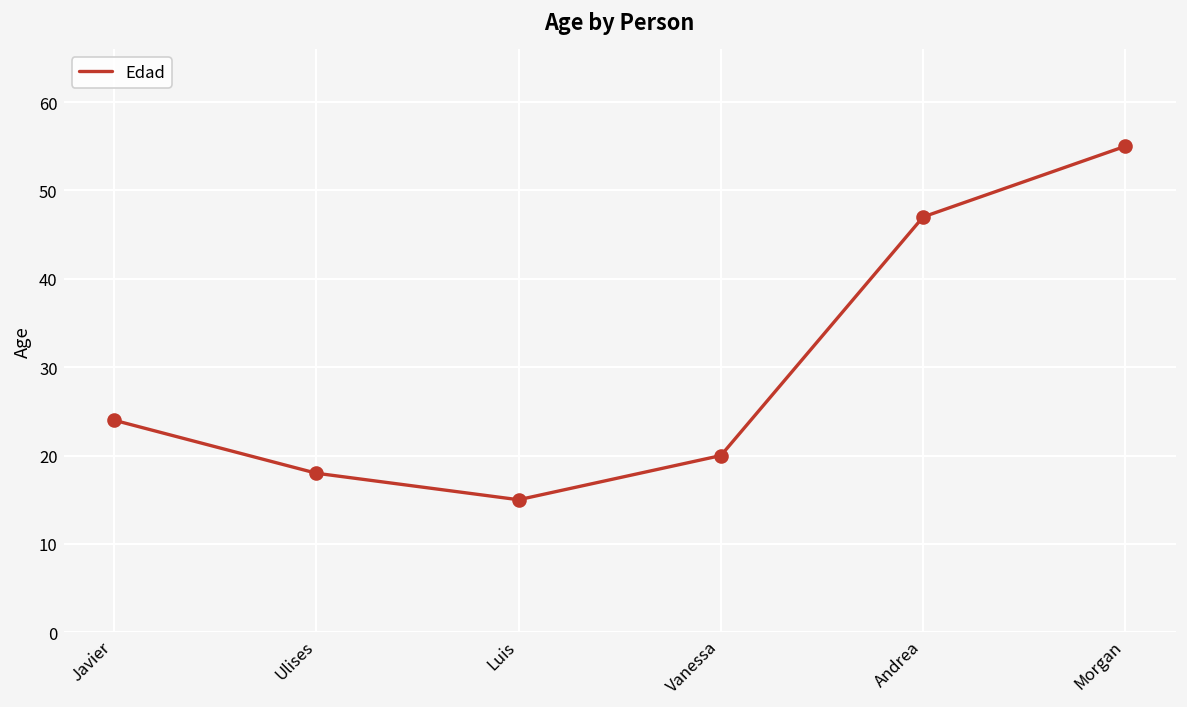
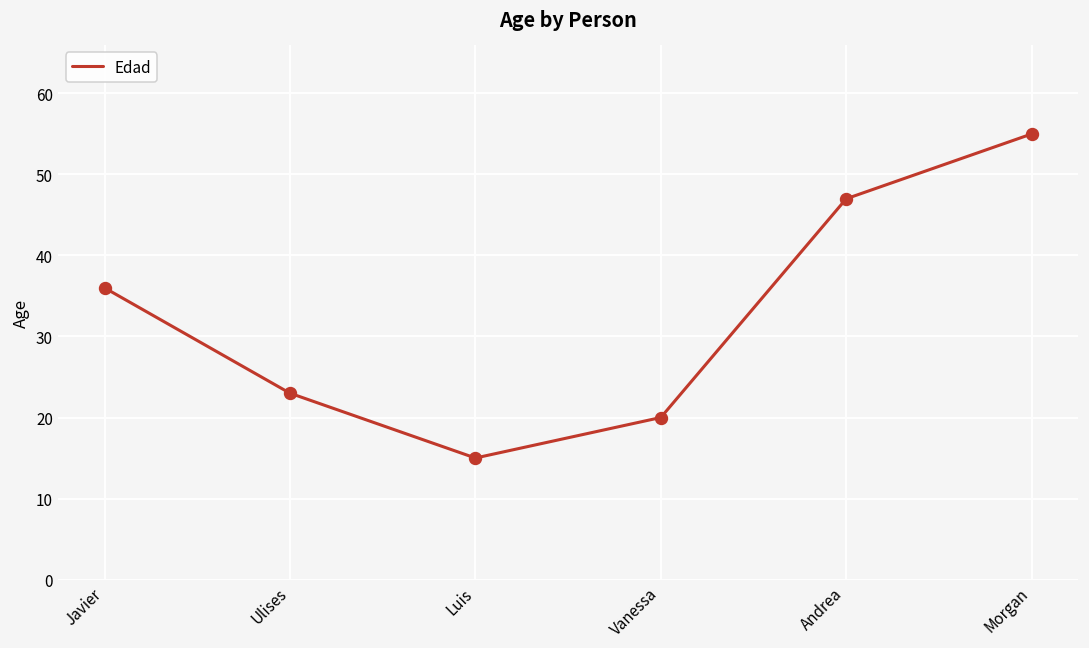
  {
-   "Javier": 24,
-   "Ulises": 18,
+   "Javier": 36,
+   "Ulises": 23,
    "Luis": 15,
    "Vanessa": 20,
    "Andrea": 47,
    "Morgan": 55
  }
